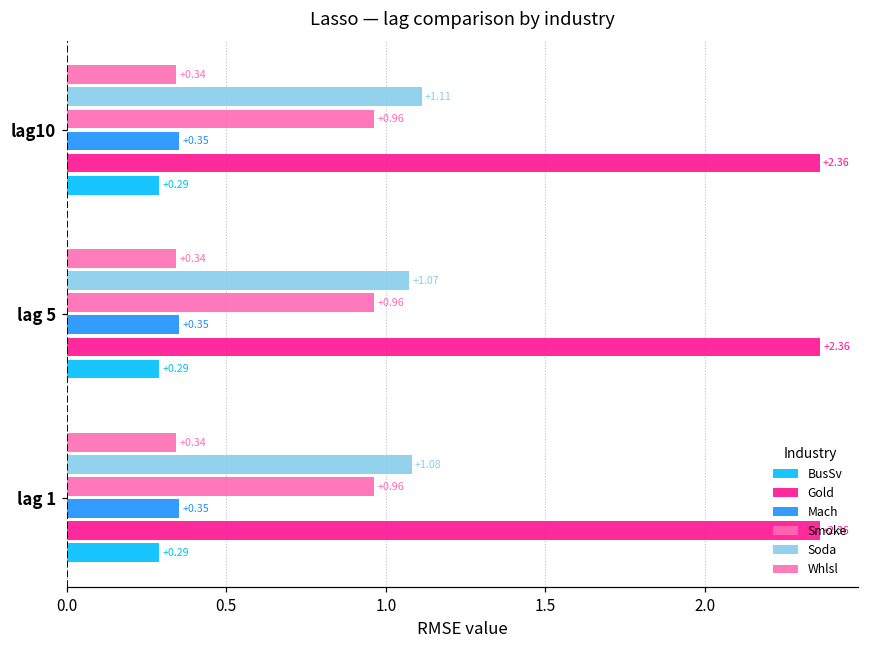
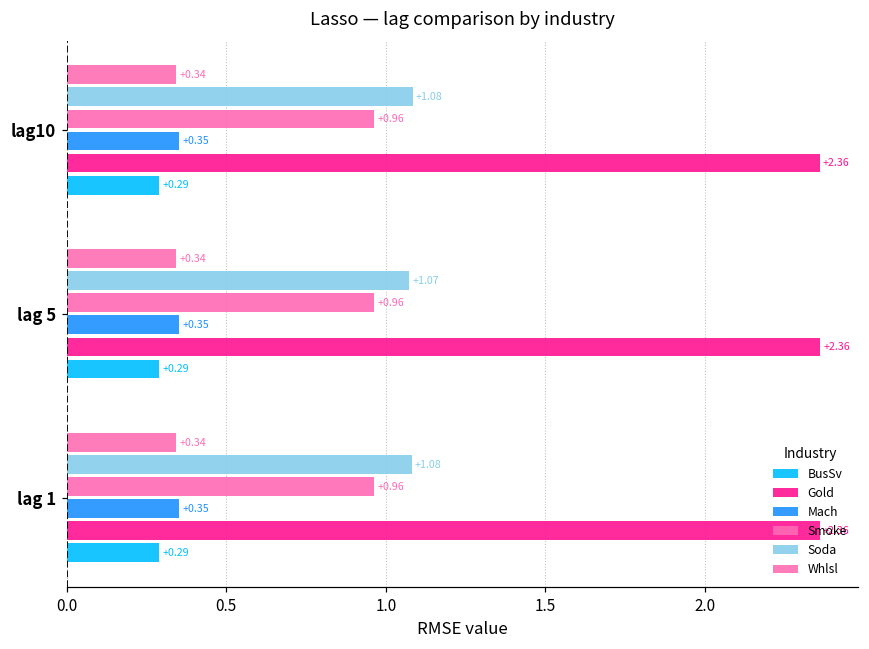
  {
    "Gold": {
      "lag10": "+2.36",
      "lag 5": "+2.36",
      "lag 1": "+2.36"
    },
    "Soda": {
-     "lag10": "+1.11",
+     "lag10": "+1.08",
      "lag 5": "+1.07",
      "lag 1": "+1.08"
    }
  }
